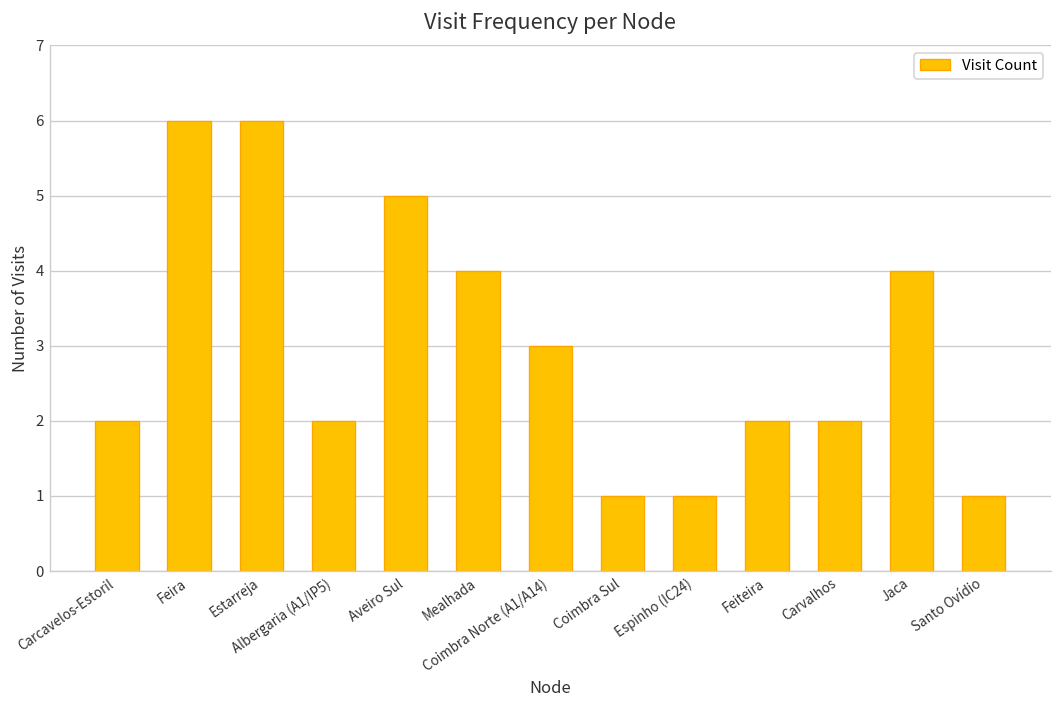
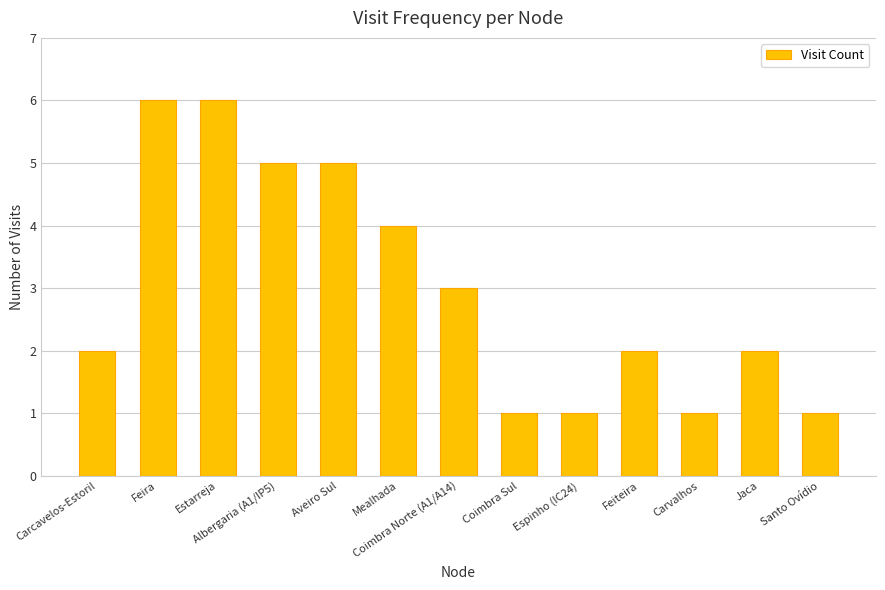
  {
    "Carcavelos-Estoril": 2,
    "Feira": 6,
    "Estarreja": 6,
-   "Albergaria (A1/IP5)": 2,
+   "Albergaria (A1/IP5)": 5,
    "Aveiro Sul": 5,
    "Mealhada": 4,
    "Coimbra Norte (A1/A14)": 3,
    "Coimbra Sul": 1,
    "Espinho (IC24)": 1,
    "Feiteira": 2,
-   "Carvalhos": 2,
-   "Jaca": 4,
+   "Carvalhos": 1,
+   "Jaca": 2,
    "Santo Ovídio": 1
  }
